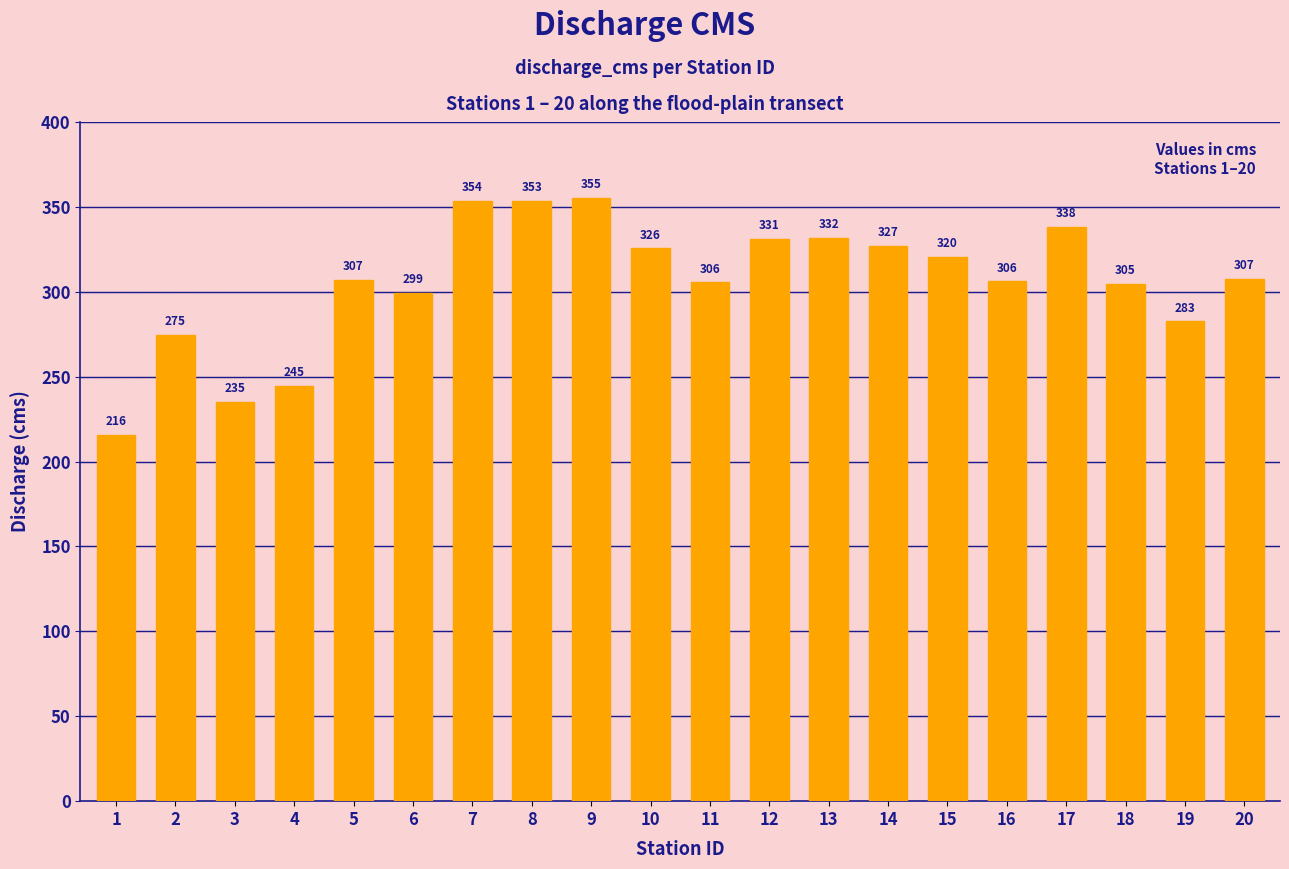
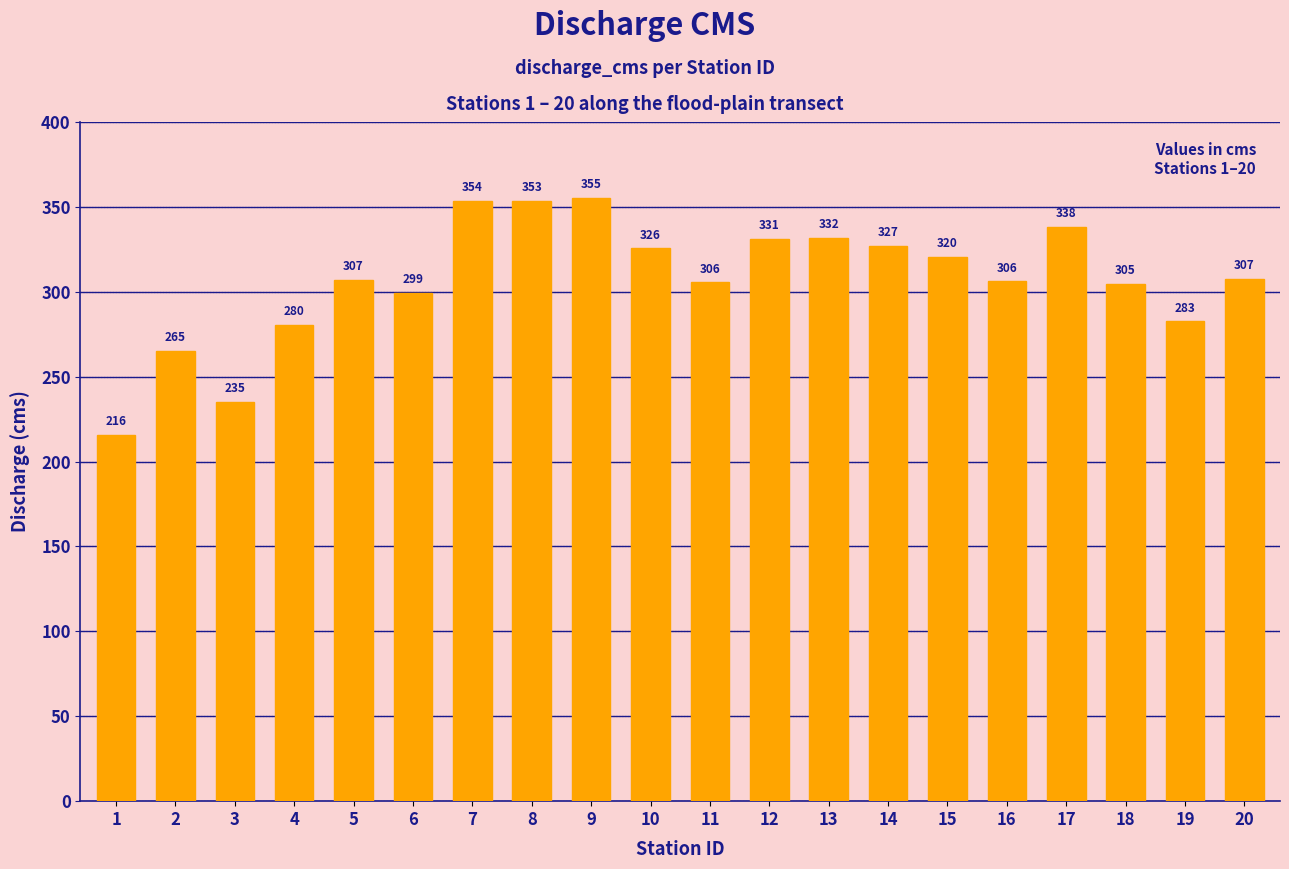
  {
    "1": 216,
-   "2": 275,
+   "2": 265,
    "3": 235,
-   "4": 245,
+   "4": 280,
    "5": 307,
    "6": 299,
    "7": 354,
    "8": 353,
    "9": 355,
    "10": 326,
    "11": 306,
    "12": 331,
    "13": 332,
    "14": 327,
    "15": 320,
    "16": 306,
    "17": 338,
    "18": 305,
    "19": 283,
    "20": 307
  }
